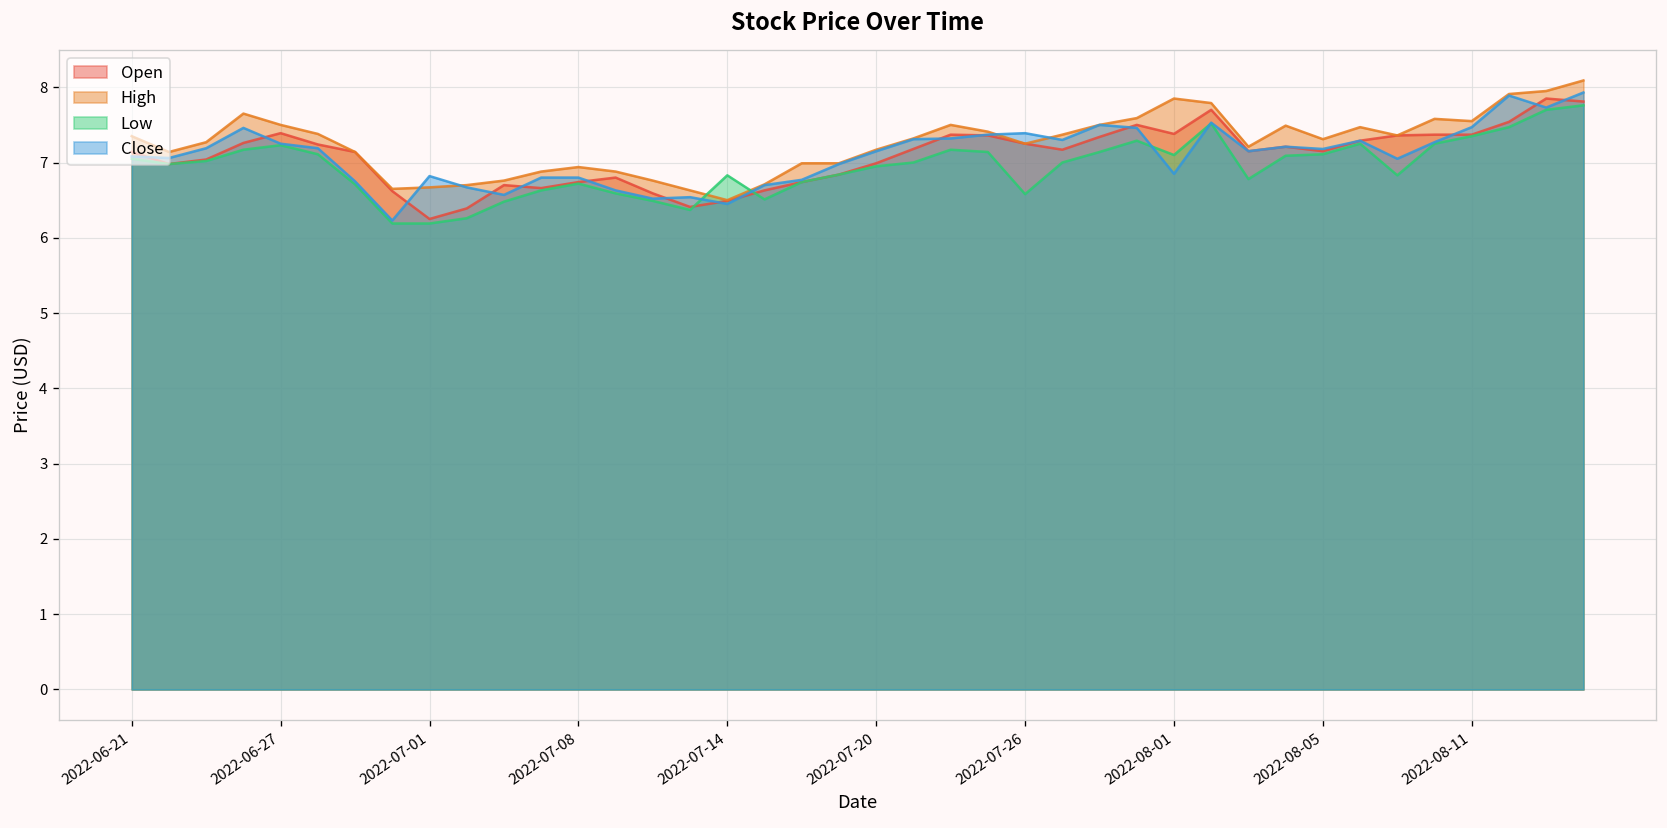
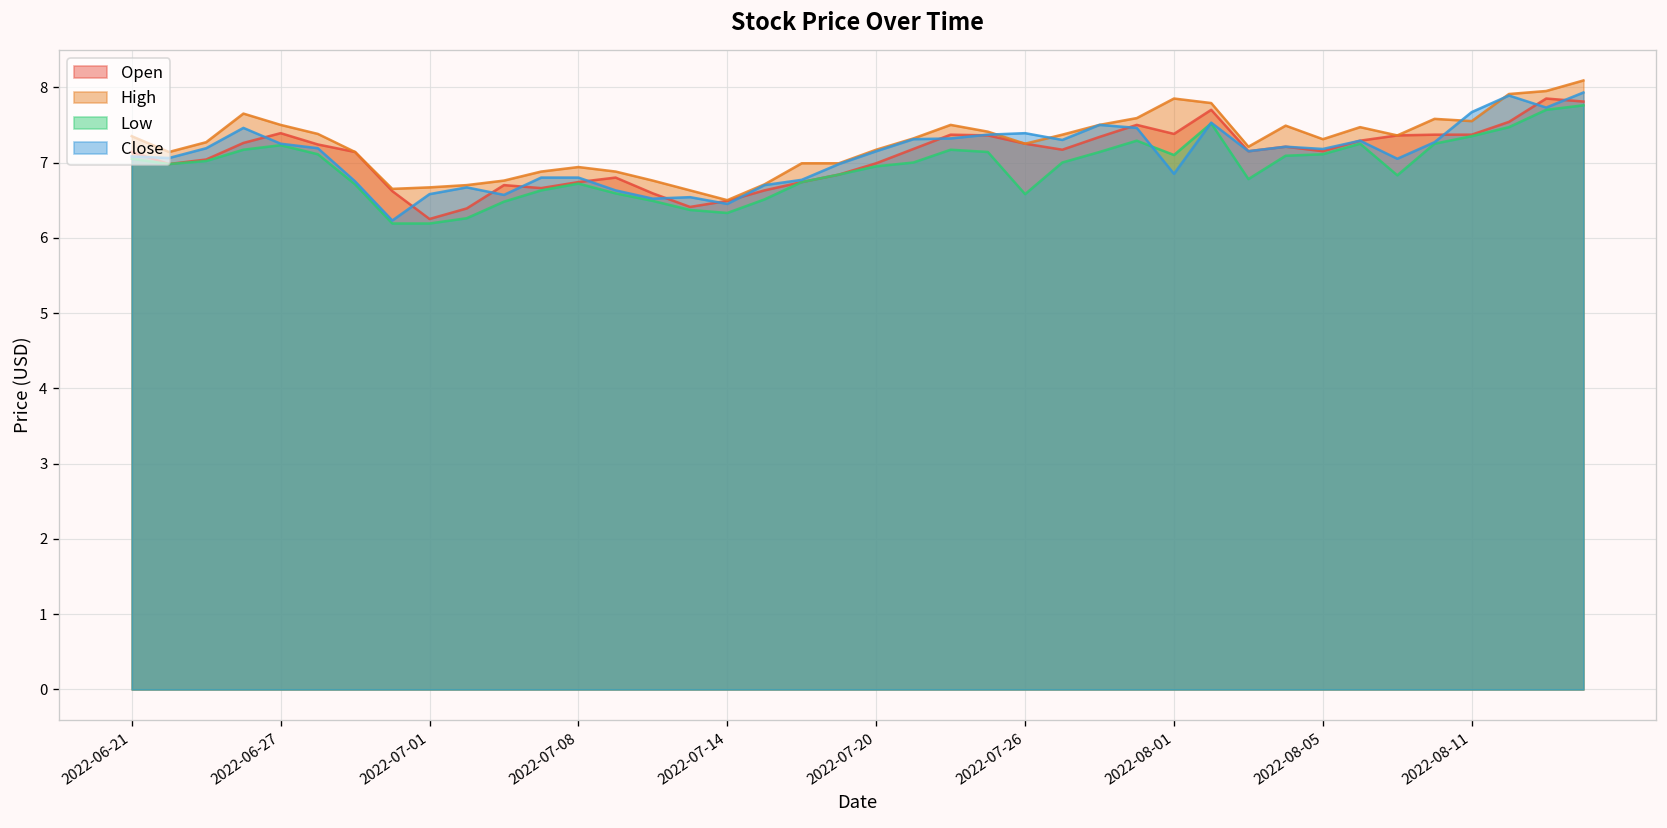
  {
    "Low": {
      "2022-07-01": 6.2,
-     "2022-07-14": 6.8,
+     "2022-07-14": 6.3,
      "2022-07-20": 7.0,
      "2022-07-26": 6.6,
      "2022-08-01": 7.1
    },
    "Close": {
-     "2022-07-01": 6.8,
+     "2022-07-01": 6.6,
      "2022-07-08": 6.8,
      "2022-07-26": 7.4,
      "2022-08-01": 6.9,
-     "2022-08-11": 7.5
+     "2022-08-11": 7.7
    }
  }
